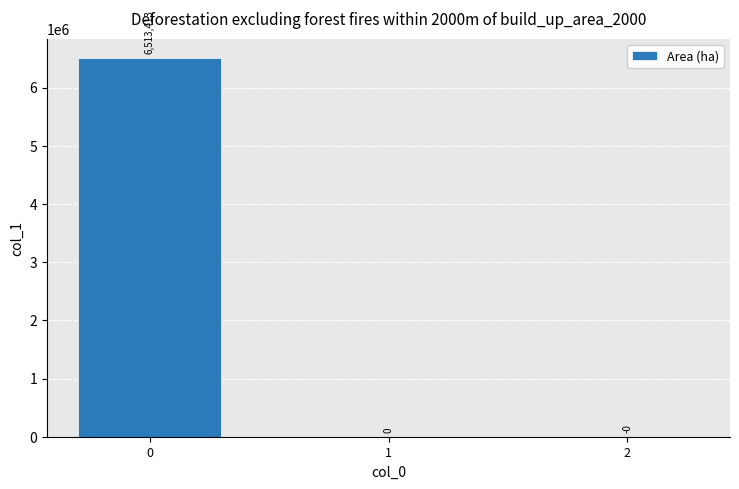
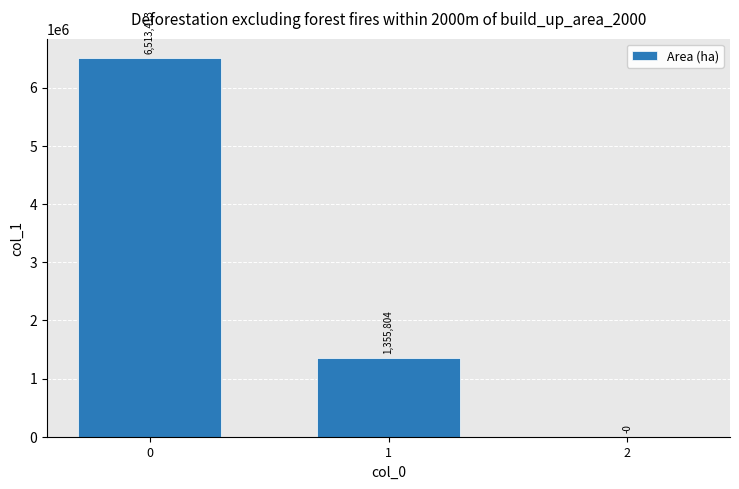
  {
    "0": "6,513,413",
-   "1": "0",
+   "1": "1,355,804",
    "2": "-0"
  }
